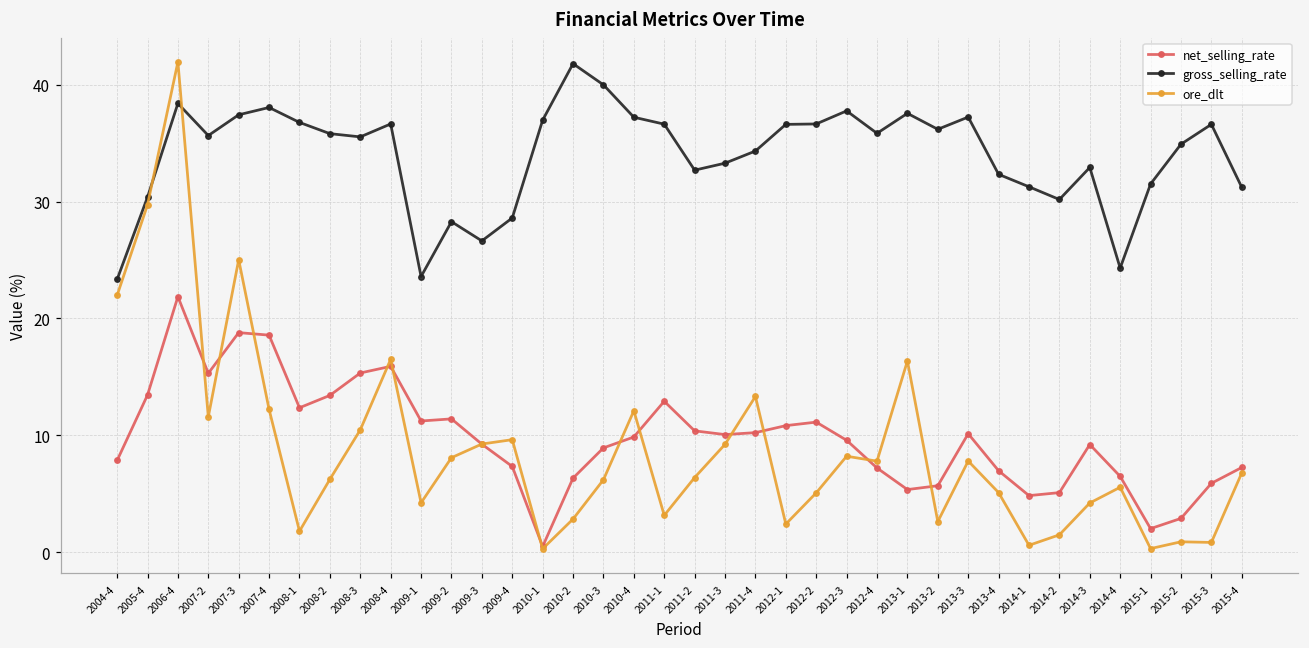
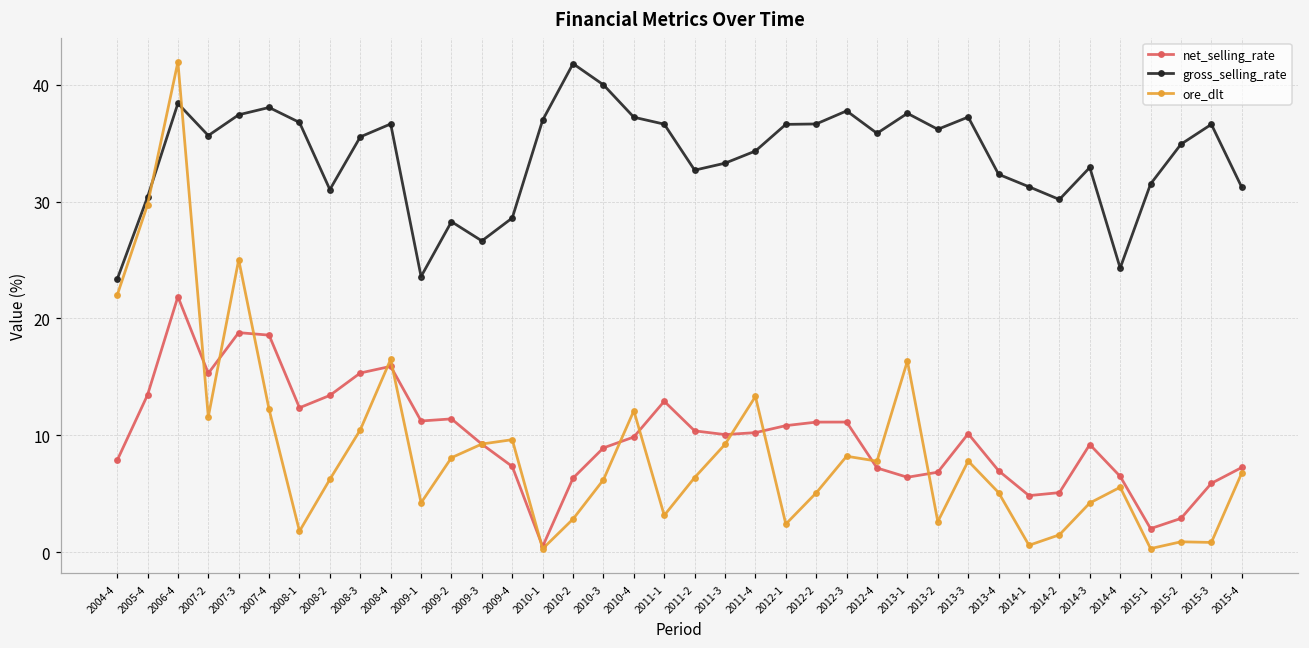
  {
    "net_selling_rate": {
      "2004-4": 7.8,
      "2005-4": 13.4,
      "2006-4": 21.9,
      "2007-2": 15.3,
      "2007-3": 18.8,
      "2007-4": 18.6,
      "2008-1": 12.4,
      "2008-2": 13.4,
      "2008-3": 15.3,
      "2008-4": 15.9,
      "2009-1": 11.2,
      "2009-2": 11.4,
      "2009-4": 7.3,
      "2010-2": 6.3,
      "2010-3": 8.9,
      "2010-4": 9.9,
      "2011-1": 12.9,
      "2011-2": 10.4,
      "2011-3": 10.1,
      "2011-4": 10.2,
      "2012-1": 10.8,
      "2012-2": 11.1,
-     "2012-3": 9.6,
+     "2012-3": 11.1,
      "2012-4": 7.2,
-     "2013-1": 5.4,
-     "2013-2": 5.7,
+     "2013-1": 6.4,
+     "2013-2": 6.8,
      "2013-3": 10.1,
      "2013-4": 7.0,
      "2014-1": 4.8,
      "2014-2": 5.1,
      "2014-3": 9.2,
      "2014-4": 6.5,
      "2015-1": 2.0,
      "2015-2": 2.9,
      "2015-3": 5.9,
      "2015-4": 7.2
    },
    "gross_selling_rate": {
      "2004-4": 23.3,
      "2005-4": 30.4,
      "2006-4": 38.4,
      "2007-2": 35.6,
      "2007-3": 37.4,
      "2007-4": 38.0,
      "2008-1": 36.8,
-     "2008-2": 35.8,
+     "2008-2": 31.0,
      "2008-3": 35.5,
      "2008-4": 36.6,
      "2009-1": 23.6,
      "2009-2": 28.3,
      "2009-3": 26.6,
      "2009-4": 28.6,
      "2010-1": 37.0,
      "2010-2": 41.8,
      "2010-3": 40.0,
      "2010-4": 37.2,
      "2011-1": 36.6,
      "2011-2": 32.7,
      "2011-3": 33.3,
      "2011-4": 34.3,
      "2012-1": 36.6,
      "2012-2": 36.6,
      "2012-3": 37.8,
      "2012-4": 35.8,
      "2013-1": 37.5,
      "2013-2": 36.2,
      "2013-3": 37.2,
      "2013-4": 32.3,
      "2014-1": 31.3,
      "2014-2": 30.2,
      "2014-3": 32.9,
      "2014-4": 24.3,
      "2015-1": 31.5,
      "2015-2": 34.9,
      "2015-3": 36.6,
      "2015-4": 31.2
    },
    "ore_dlt": {
      "2004-4": 22.0,
      "2005-4": 29.7,
      "2006-4": 41.9,
      "2007-2": 11.6,
      "2007-3": 25.0,
      "2007-4": 12.2,
      "2008-1": 1.8,
      "2008-2": 6.2,
      "2008-3": 10.5,
      "2008-4": 16.5,
      "2009-1": 4.2,
      "2009-2": 8.1,
      "2009-4": 9.6,
      "2010-2": 2.8,
      "2010-3": 6.2,
      "2010-4": 12.1,
      "2011-1": 3.1,
      "2011-2": 6.4,
      "2011-3": 9.2,
      "2011-4": 13.3,
      "2012-1": 2.4,
      "2012-2": 5.1,
      "2012-3": 8.2,
      "2012-4": 7.8,
      "2013-1": 16.4,
      "2013-2": 2.6,
      "2013-3": 7.8,
      "2013-4": 5.1,
      "2014-1": 0.6,
      "2014-2": 1.5,
      "2014-3": 4.2,
      "2014-4": 5.6,
      "2015-1": 0.3,
      "2015-2": 0.9,
      "2015-3": 0.8,
      "2015-4": 6.8
    }
  }
